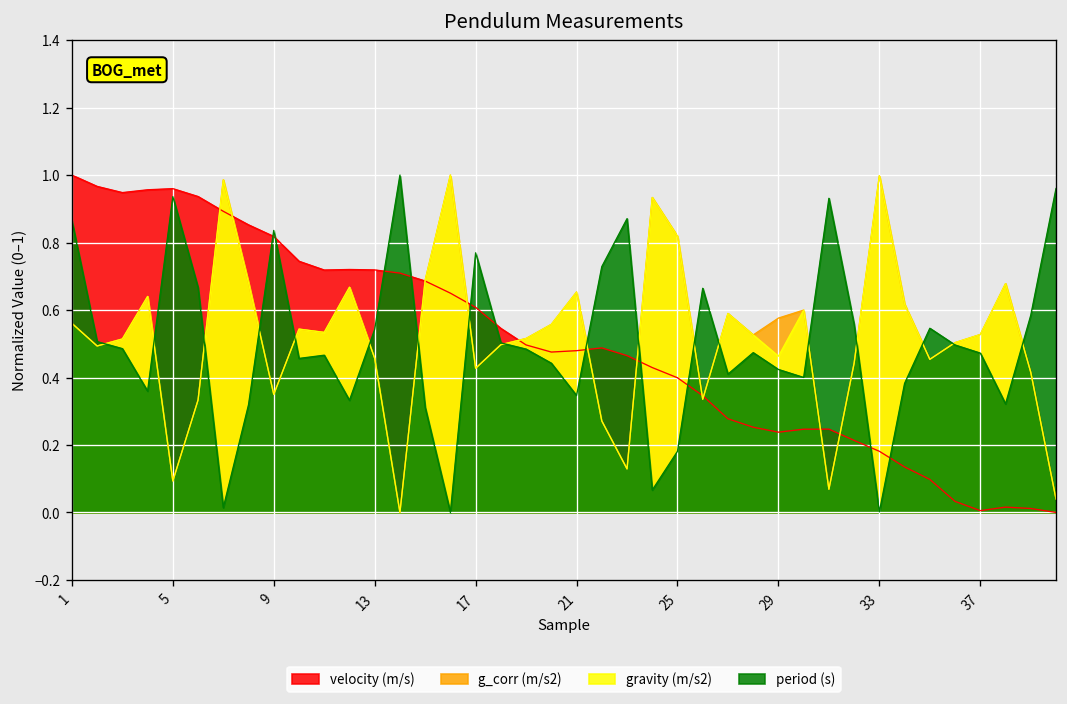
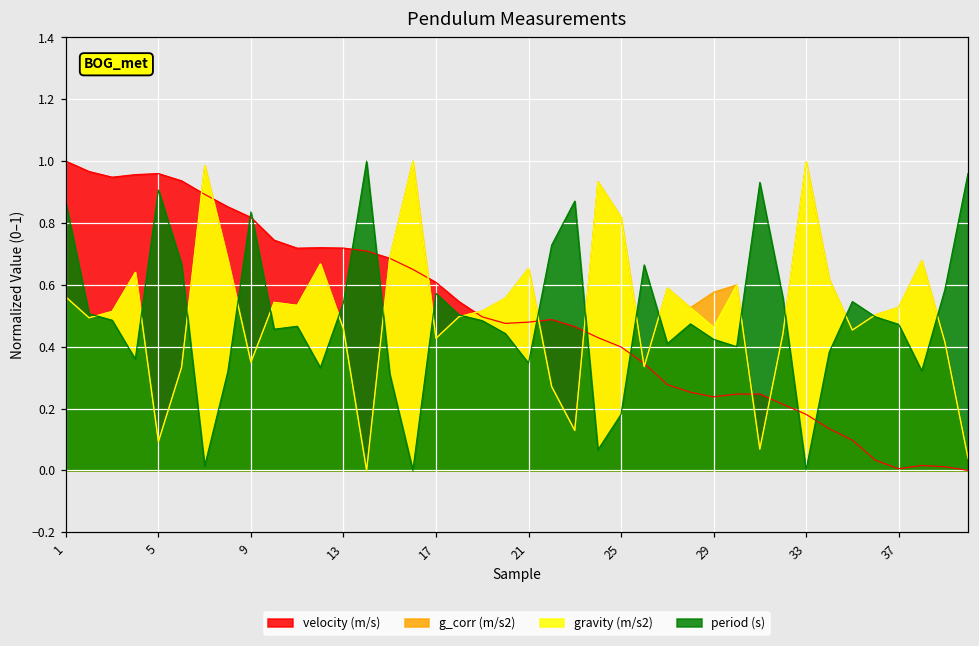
  {
    "velocity (m/s)": {
      "1": 1.00,
      "5": 0.96,
      "9": 0.82,
      "13": 0.72,
      "17": 0.61,
      "21": 0.48,
      "25": 0.40,
      "29": 0.24,
      "33": 0.18,
      "37": 0.01
    },
    "g_corr (m/s2)": {
      "29": 0.58
    },
    "gravity (m/s2)": {
      "29": 0.46
    },
    "period (s)": {
      "1": 0.86,
-     "5": 0.94,
+     "5": 0.91,
      "9": 0.84,
      "13": 0.54,
-     "17": 0.77,
+     "17": 0.57,
      "21": 0.35,
      "25": 0.18,
      "29": 0.42,
      "33": 0.00,
      "37": 0.47
    }
  }
